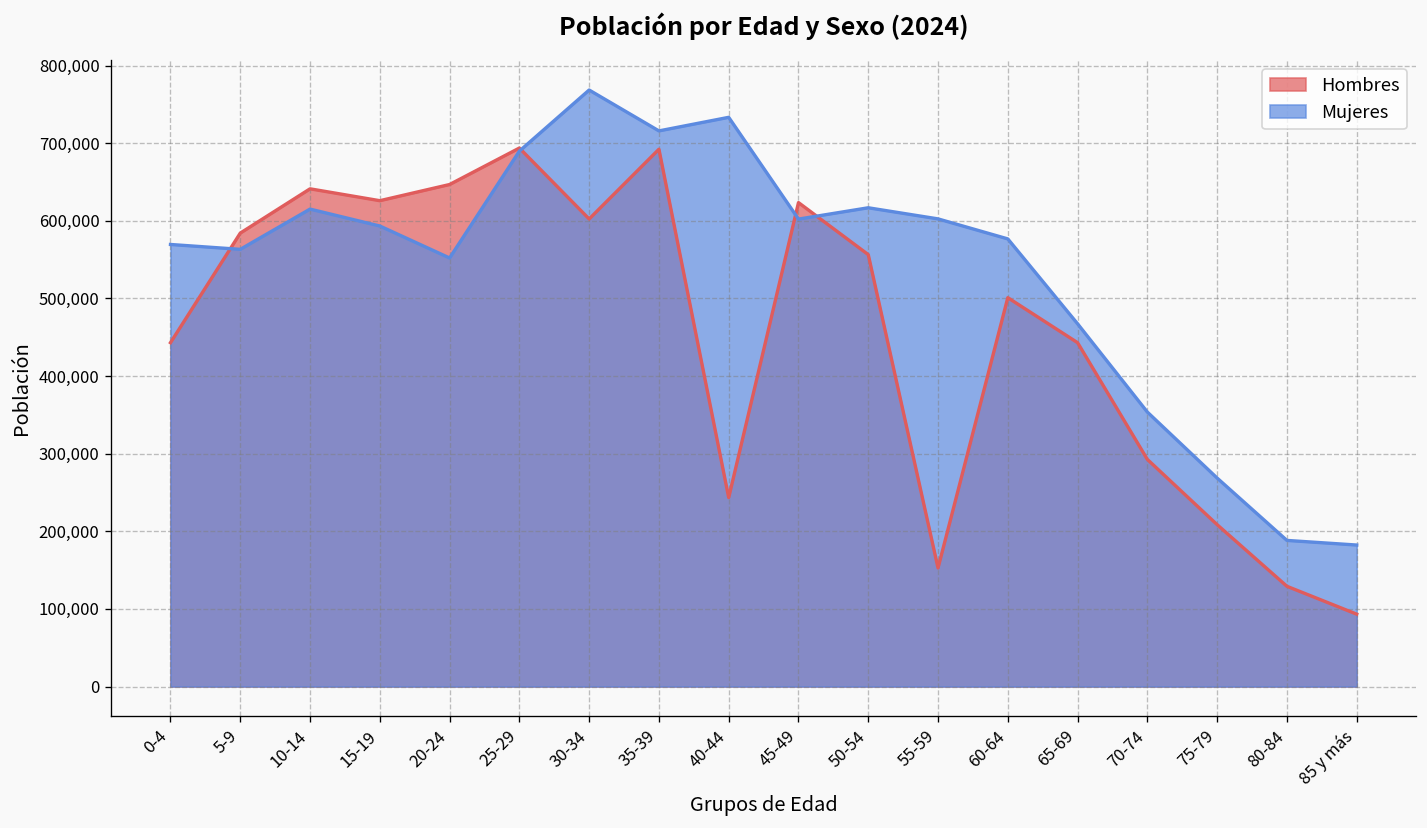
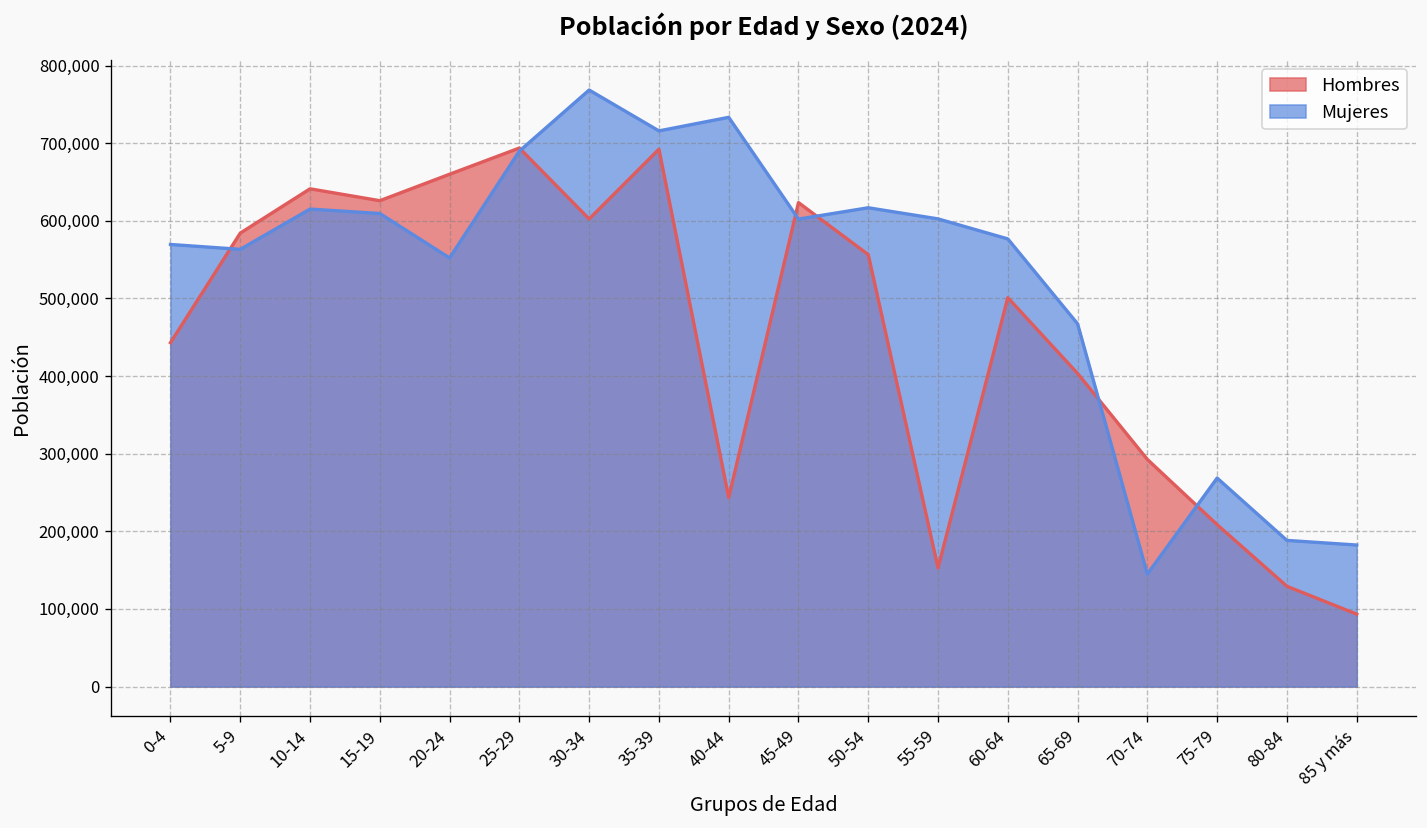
  {
    "Hombres": {
      "0-4": "440,000",
      "5-9": "580,000",
      "10-14": "640,000",
      "15-19": "630,000",
-     "20-24": "650,000",
+     "20-24": "660,000",
      "30-34": "600,000",
      "35-39": "690,000",
      "40-44": "240,000",
      "45-49": "620,000",
      "50-54": "560,000",
      "55-59": "150,000",
      "60-64": "500,000",
-     "65-69": "440,000",
+     "65-69": "400,000",
      "70-74": "290,000",
      "75-79": "210,000",
      "80-84": "130,000",
      "85 y más": "90,000"
    },
    "Mujeres": {
      "0-4": "570,000",
      "5-9": "560,000",
      "10-14": "620,000",
-     "15-19": "590,000",
+     "15-19": "610,000",
      "20-24": "550,000",
      "30-34": "770,000",
      "35-39": "720,000",
      "40-44": "730,000",
      "45-49": "600,000",
      "50-54": "620,000",
      "55-59": "600,000",
      "60-64": "580,000",
      "65-69": "470,000",
-     "70-74": "350,000",
+     "70-74": "140,000",
      "75-79": "270,000",
      "80-84": "190,000",
      "85 y más": "180,000"
    }
  }
